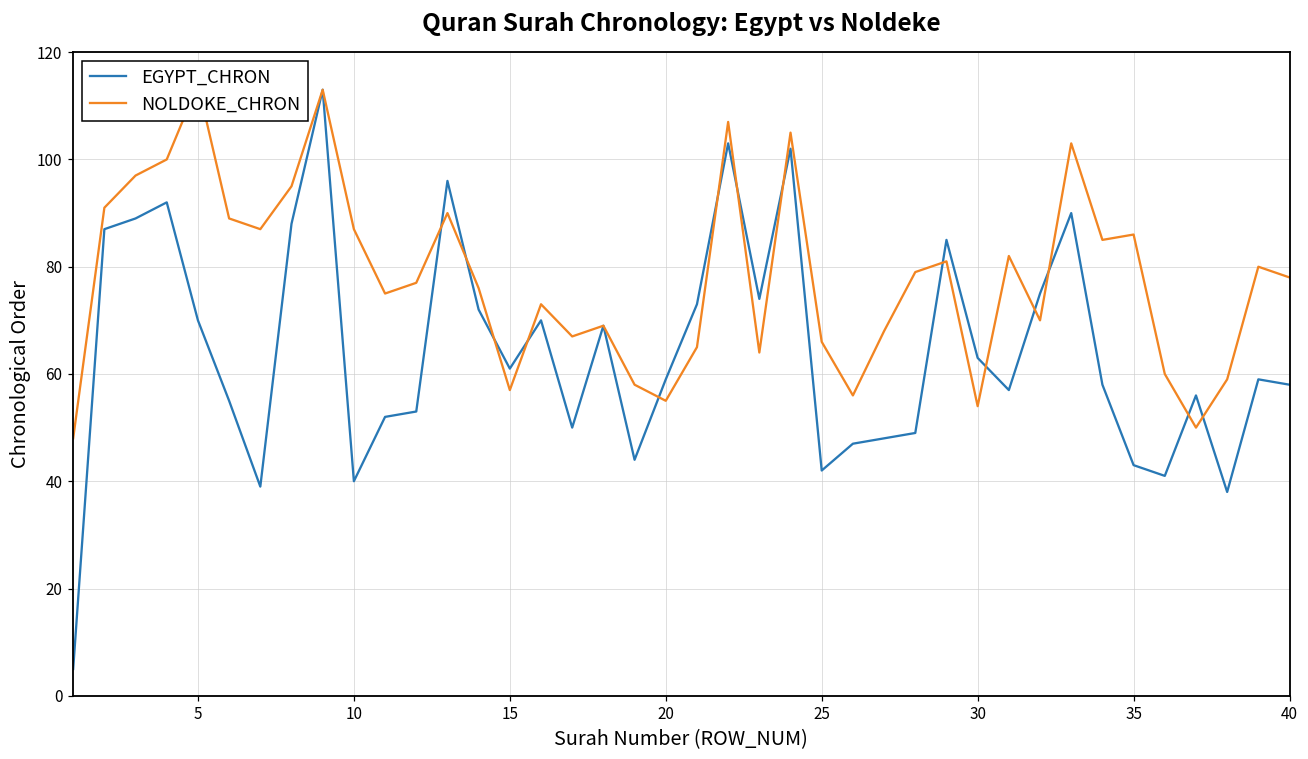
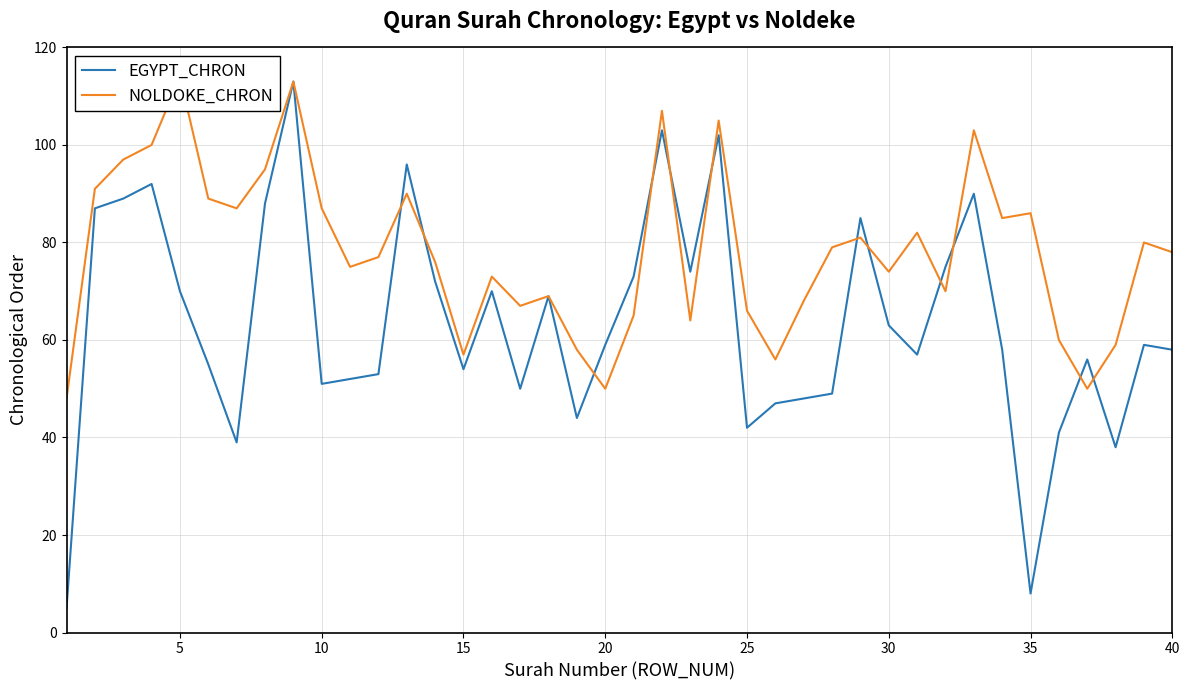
  {
    "EGYPT_CHRON": {
      "5": 70,
-     "10": 40,
-     "15": 61,
+     "10": 51,
+     "15": 54,
      "20": 59,
      "25": 42,
      "30": 63,
-     "35": 43,
+     "35": 8,
      "40": 58
    },
    "NOLDOKE_CHRON": {
      "10": 87,
      "15": 57,
-     "20": 55,
+     "20": 50,
      "25": 66,
-     "30": 54,
+     "30": 74,
      "35": 86,
      "40": 78
    }
  }
